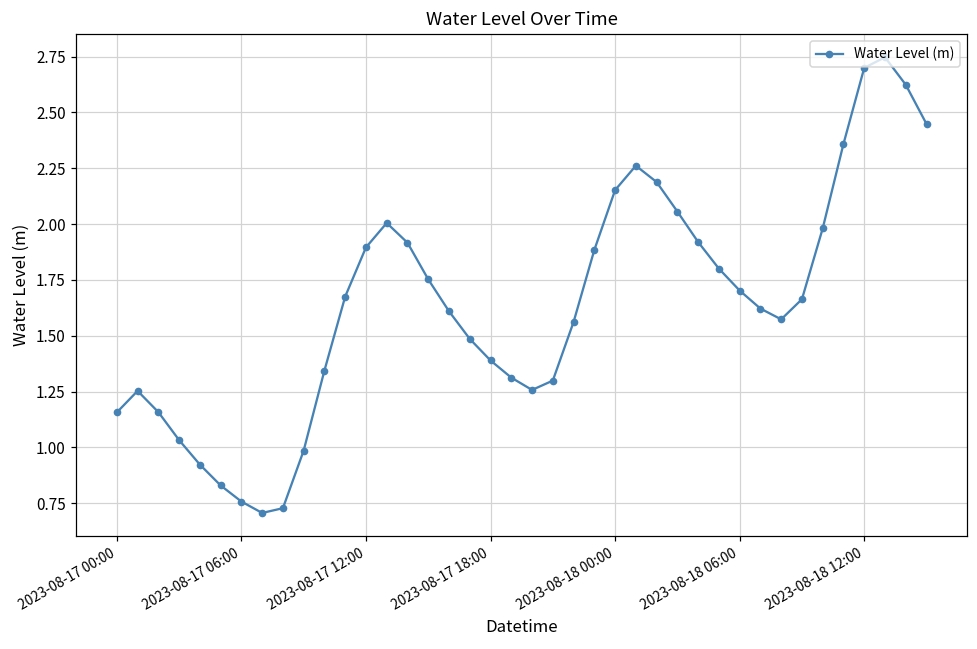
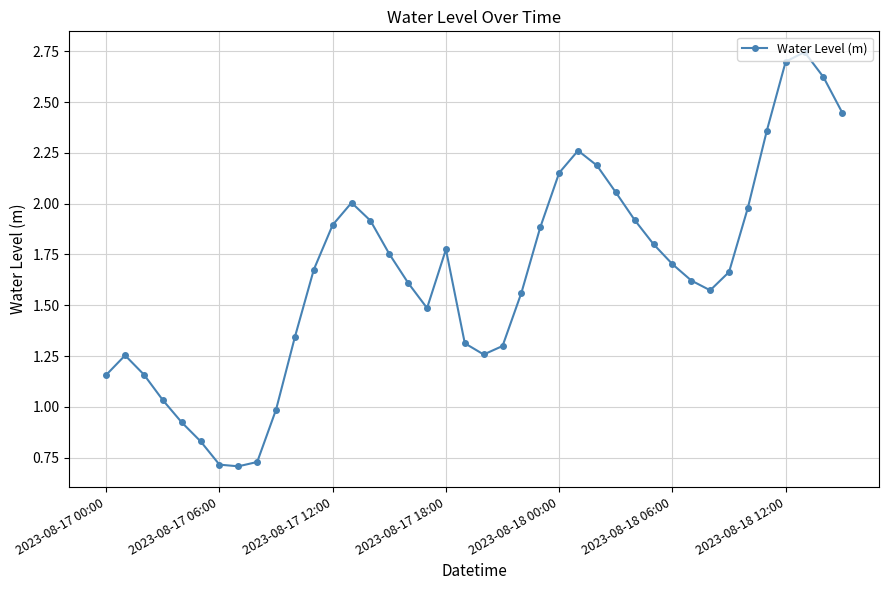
  {
    "2023-08-17 00:00": 1.16,
-   "2023-08-17 06:00": 0.76,
+   "2023-08-17 06:00": 0.72,
    "2023-08-17 12:00": 1.90,
-   "2023-08-17 18:00": 1.39,
+   "2023-08-17 18:00": 1.77,
    "2023-08-18 00:00": 2.15,
    "2023-08-18 06:00": 1.70,
    "2023-08-18 12:00": 2.70
  }
